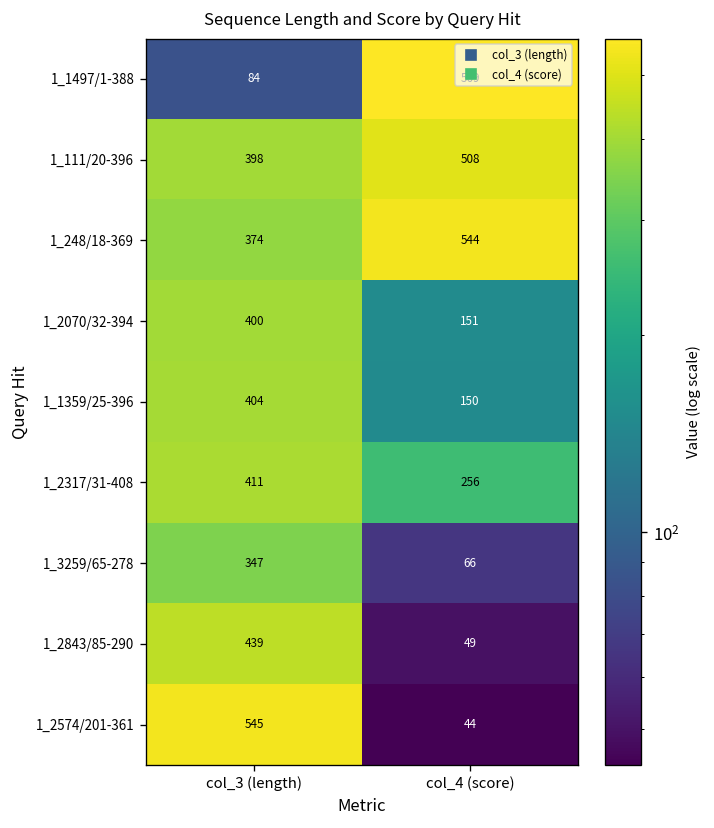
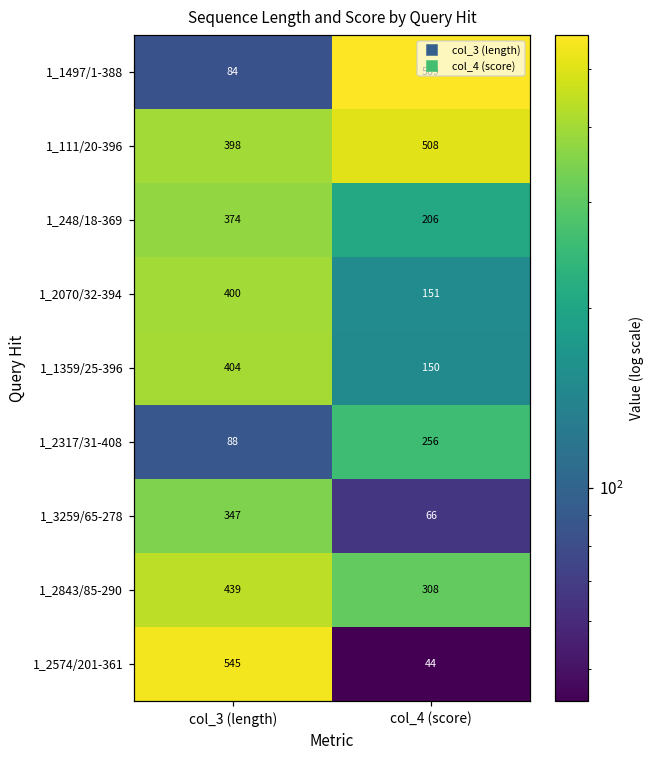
  {
    "1_1497/1-388": {
      "col_3 (length)": 84
    },
    "1_111/20-396": {
      "col_3 (length)": 398,
      "col_4 (score)": 508
    },
    "1_248/18-369": {
      "col_3 (length)": 374,
-     "col_4 (score)": 544
+     "col_4 (score)": 206
    },
    "1_2070/32-394": {
      "col_3 (length)": 400,
      "col_4 (score)": 151
    },
    "1_1359/25-396": {
      "col_3 (length)": 404,
      "col_4 (score)": 150
    },
    "1_2317/31-408": {
-     "col_3 (length)": 411,
+     "col_3 (length)": 88,
      "col_4 (score)": 256
    },
    "1_3259/65-278": {
      "col_3 (length)": 347,
      "col_4 (score)": 66
    },
    "1_2843/85-290": {
      "col_3 (length)": 439,
-     "col_4 (score)": 49
+     "col_4 (score)": 308
    },
    "1_2574/201-361": {
      "col_3 (length)": 545,
      "col_4 (score)": 44
    }
  }
